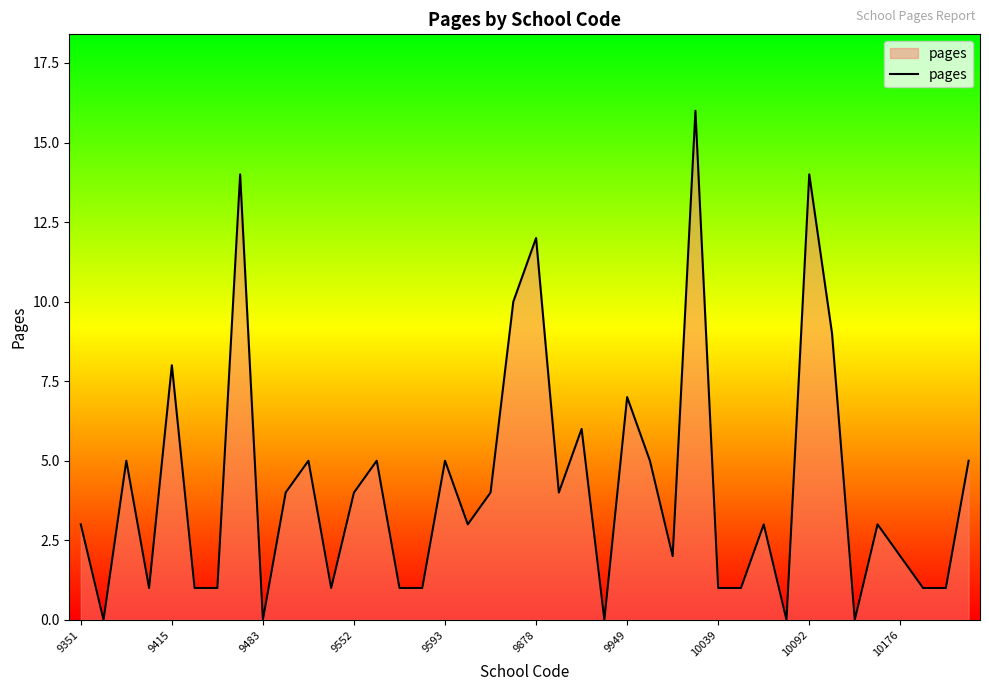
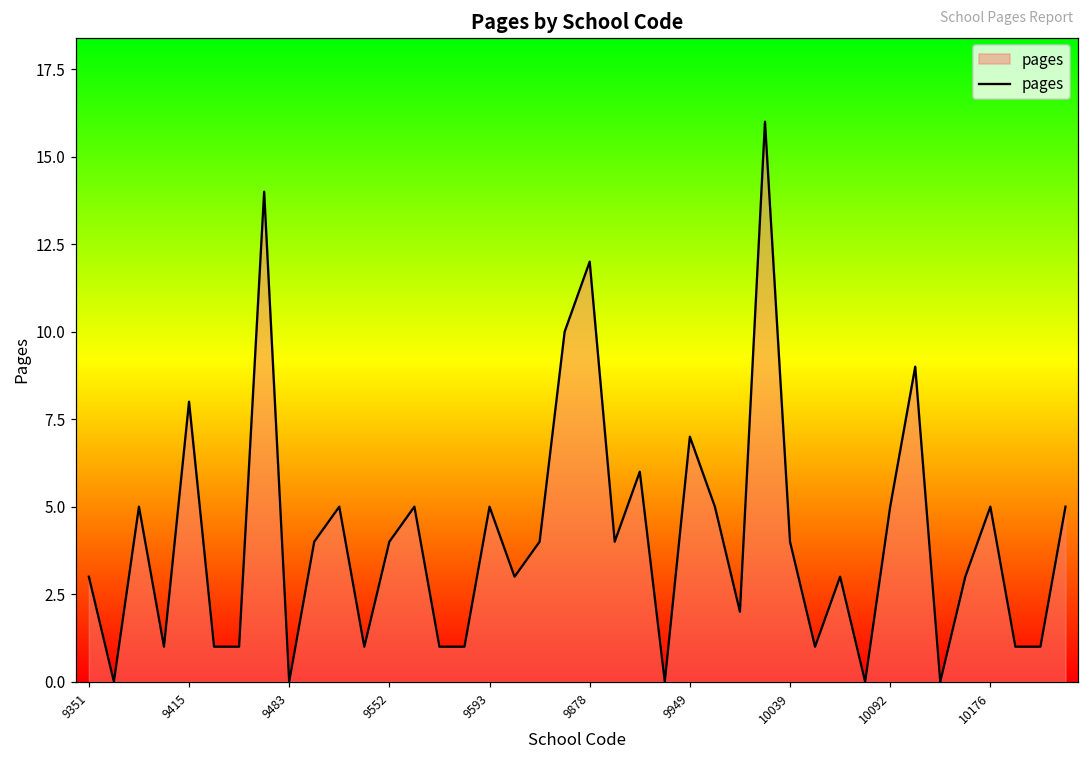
  {
    "9351": 3,
    "9415": 8,
    "9483": 0,
    "9552": 4,
    "9593": 5,
    "9878": 12,
    "9949": 7,
-   "10039": 1,
-   "10092": 14,
-   "10176": 2
+   "10039": 4,
+   "10092": 5,
+   "10176": 5
  }
